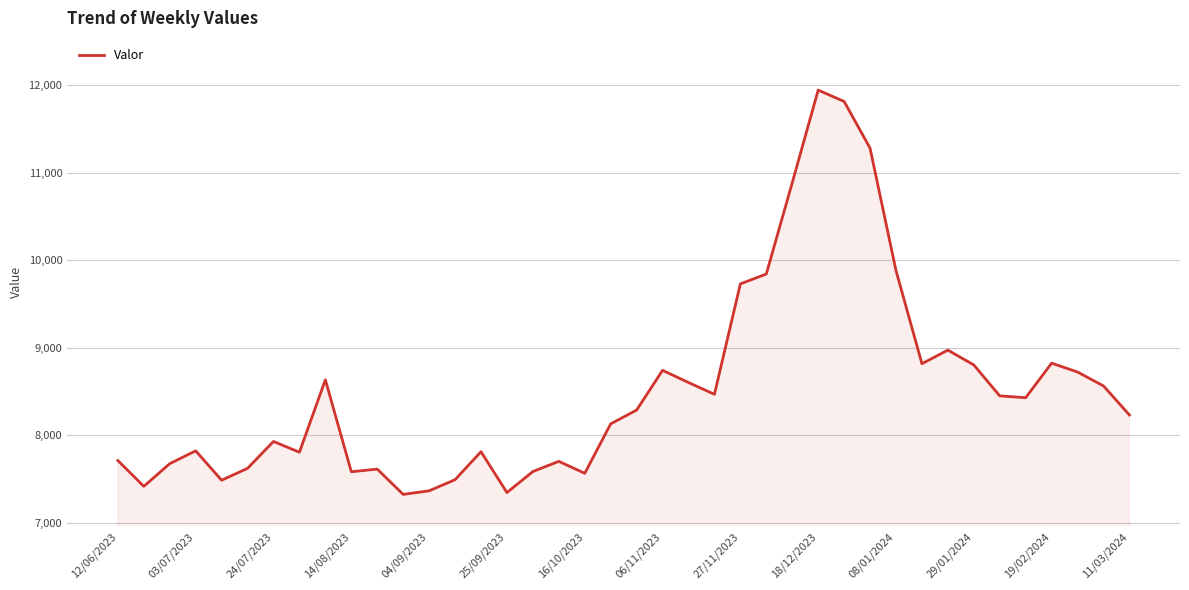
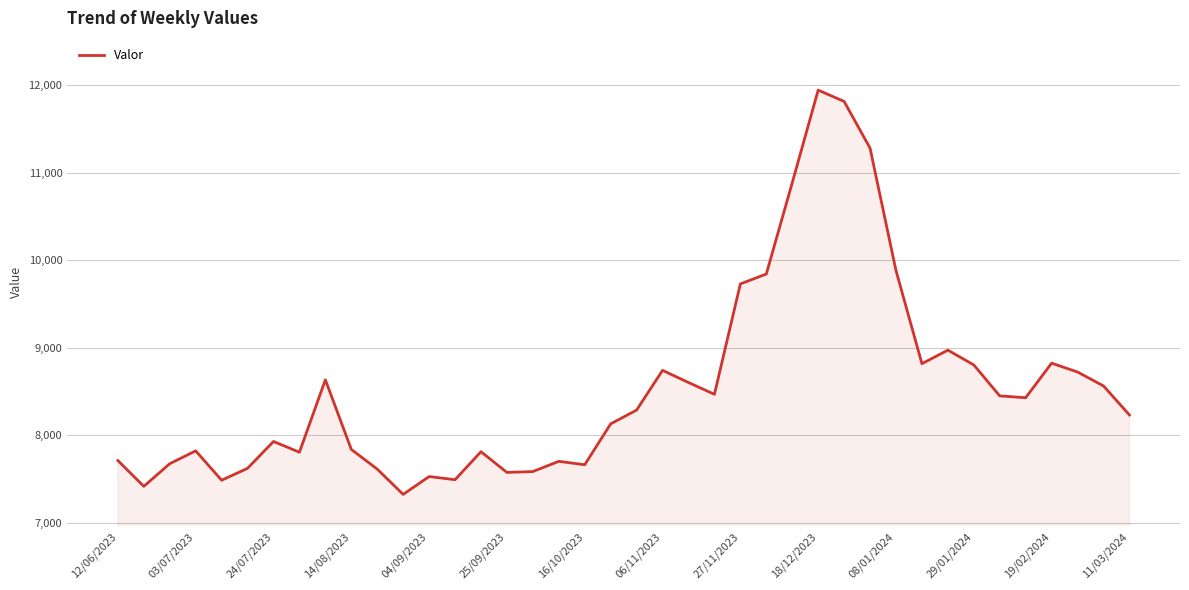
  {
    "12/06/2023": "7,700",
    "03/07/2023": "7,800",
    "24/07/2023": "7,900",
-   "14/08/2023": "7,600",
-   "04/09/2023": "7,400",
-   "25/09/2023": "7,300",
-   "16/10/2023": "7,600",
+   "14/08/2023": "7,800",
+   "04/09/2023": "7,500",
+   "25/09/2023": "7,600",
+   "16/10/2023": "7,700",
    "06/11/2023": "8,700",
    "27/11/2023": "9,700",
    "18/12/2023": "11,900",
    "08/01/2024": "9,900",
    "29/01/2024": "8,800",
    "19/02/2024": "8,800",
    "11/03/2024": "8,200"
  }
